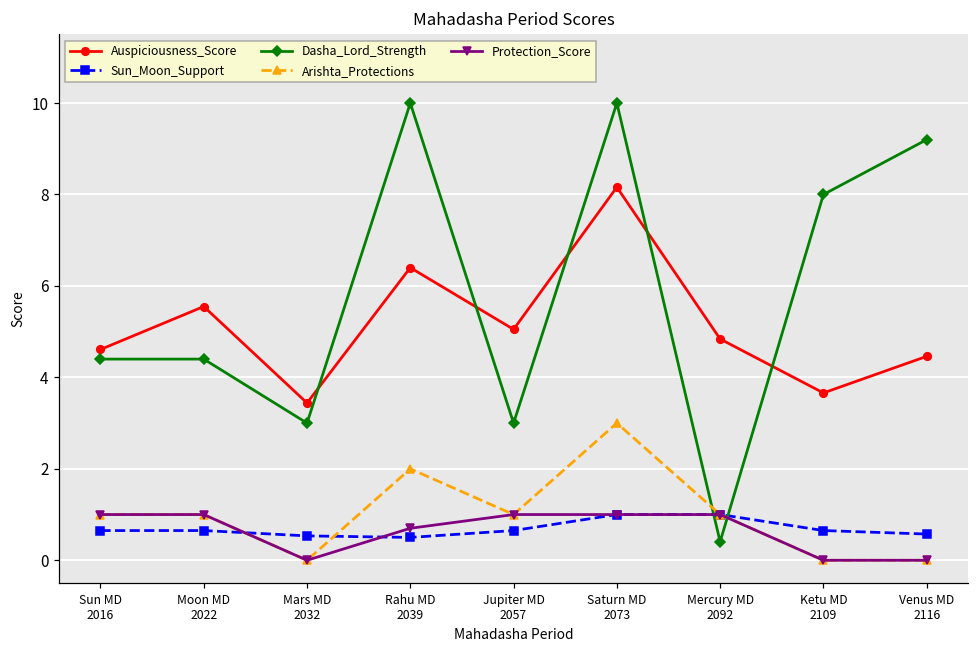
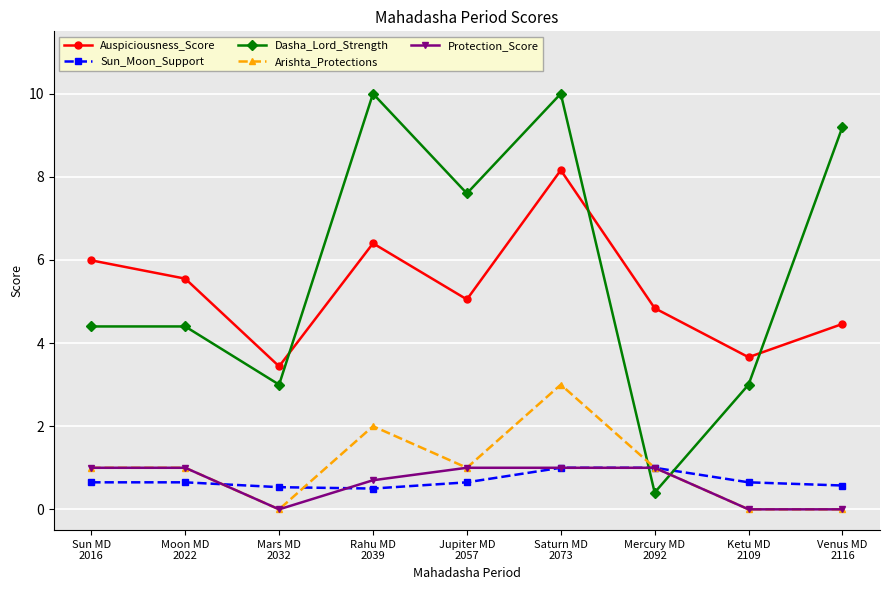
  {
    "Auspiciousness_Score": {
-     "Sun MD 2016": 4.6,
+     "Sun MD 2016": 6.0,
      "Moon MD 2022": 5.6,
      "Mars MD 2032": 3.4,
      "Rahu MD 2039": 6.4,
      "Jupiter MD 2057": 5.1,
      "Saturn MD 2073": 8.2,
      "Mercury MD 2092": 4.8,
      "Ketu MD 2109": 3.7,
      "Venus MD 2116": 4.5
    },
    "Sun_Moon_Support": {
      "Sun MD 2016": 0.7,
      "Moon MD 2022": 0.7,
      "Mars MD 2032": 0.5,
      "Rahu MD 2039": 0.5,
      "Jupiter MD 2057": 0.7,
      "Ketu MD 2109": 0.7,
      "Venus MD 2116": 0.6
    },
    "Dasha_Lord_Strength": {
      "Sun MD 2016": 4.4,
      "Moon MD 2022": 4.4,
      "Mars MD 2032": 3.0,
      "Rahu MD 2039": 10.0,
-     "Jupiter MD 2057": 3.0,
+     "Jupiter MD 2057": 7.6,
      "Saturn MD 2073": 10.0,
      "Mercury MD 2092": 0.4,
-     "Ketu MD 2109": 8,
+     "Ketu MD 2109": 3,
      "Venus MD 2116": 9.2
    },
    "Arishta_Protections": {
      "Rahu MD 2039": 2.0,
      "Saturn MD 2073": 3.0
    },
    "Protection_Score": {
      "Rahu MD 2039": 0.7
    }
  }
